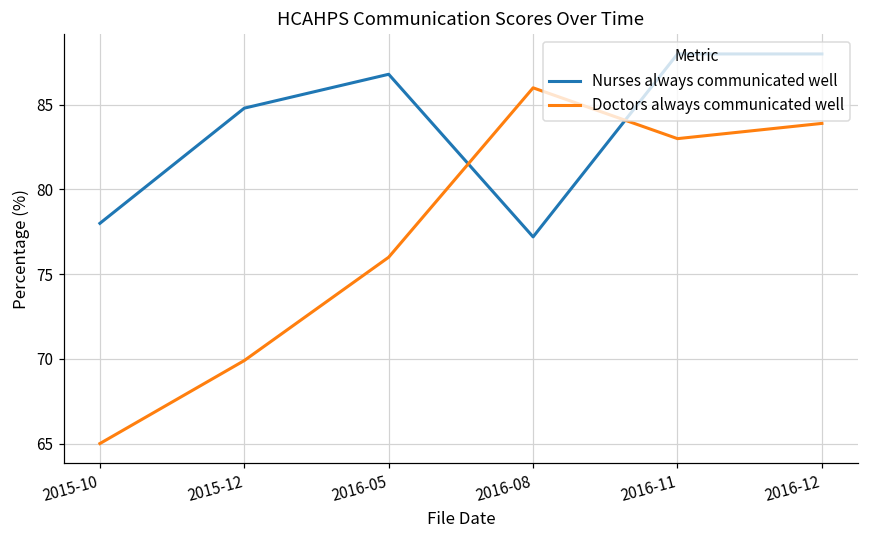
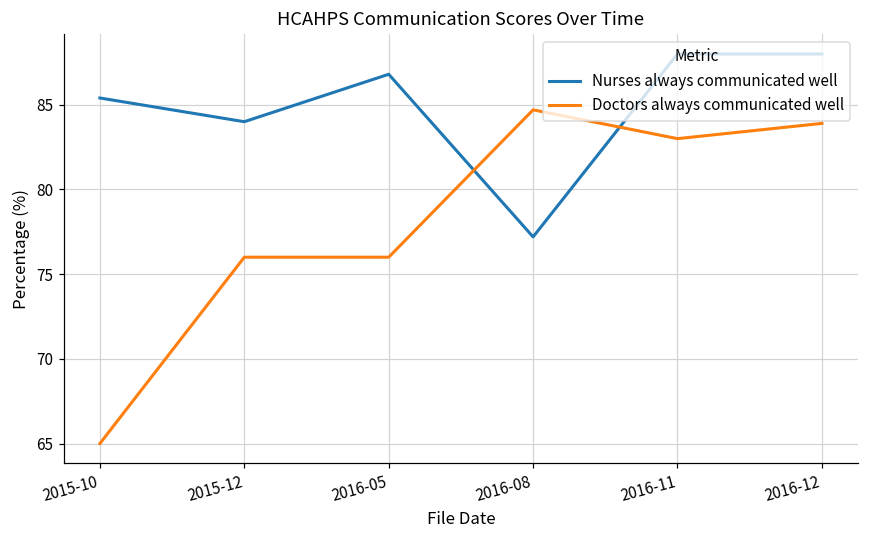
  {
    "Nurses always communicated well": {
-     "2015-10": 78.0,
-     "2015-12": 84.8,
+     "2015-10": 85.4,
+     "2015-12": 84.0,
      "2016-05": 86.8,
      "2016-08": 77.2
    },
    "Doctors always communicated well": {
      "2015-10": 65.0,
-     "2015-12": 69.9,
+     "2015-12": 76.0,
      "2016-05": 76.0,
-     "2016-08": 86.0,
+     "2016-08": 84.7,
      "2016-11": 83.0,
      "2016-12": 83.9
    }
  }
